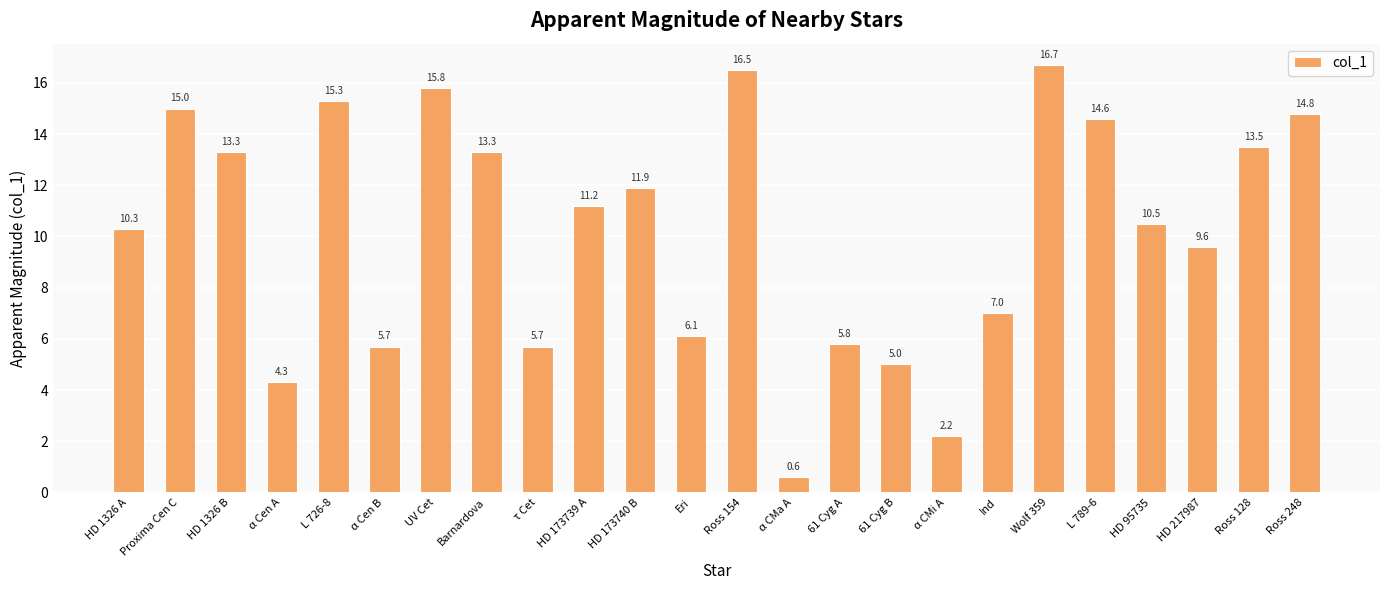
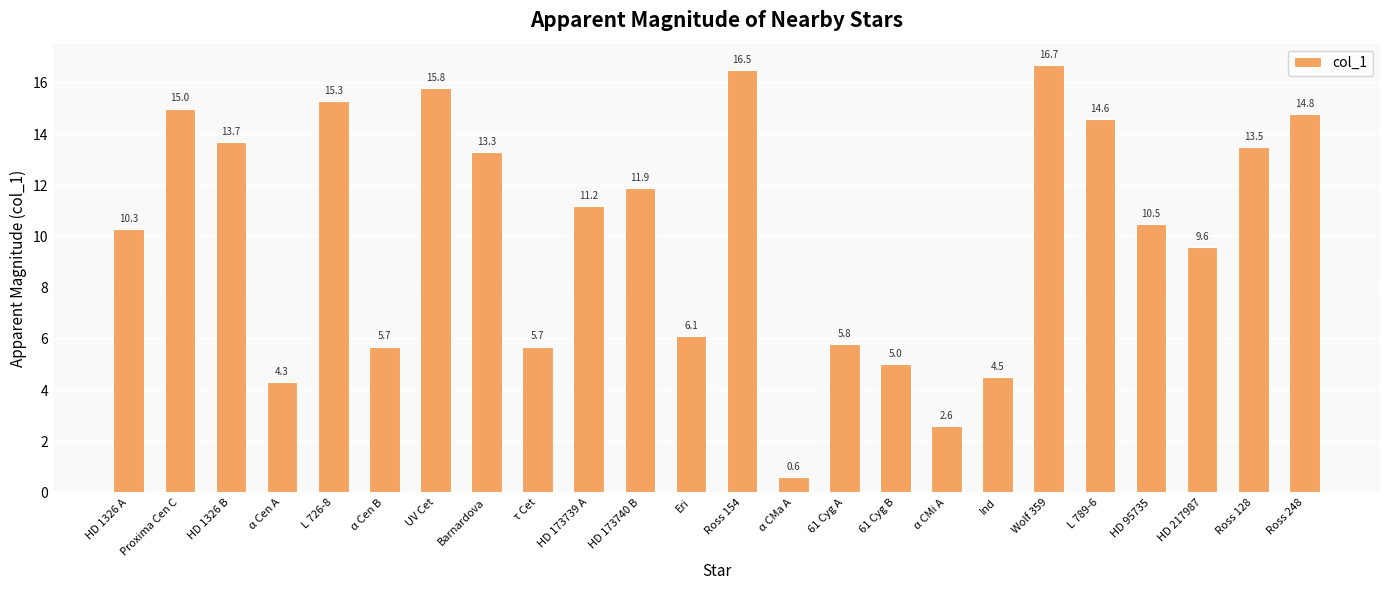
  {
    "HD 1326 A": 10.3,
    "Proxima Cen C": 15.0,
-   "HD 1326 B": 13.3,
+   "HD 1326 B": 13.7,
    "α Cen A": 4.3,
    "L 726-8": 15.3,
    "α Cen B": 5.7,
    "UV Cet": 15.8,
    "Barnardova": 13.3,
    "τ Cet": 5.7,
    "HD 173739 A": 11.2,
    "HD 173740 B": 11.9,
    "Eri": 6.1,
    "Ross 154": 16.5,
    "α CMa A": 0.6,
    "61 Cyg A": 5.8,
    "61 Cyg B": 5.0,
-   "α CMi A": 2.2,
-   "Ind": 7.0,
+   "α CMi A": 2.6,
+   "Ind": 4.5,
    "Wolf 359": 16.7,
    "L 789-6": 14.6,
    "HD 95735": 10.5,
    "HD 217987": 9.6,
    "Ross 128": 13.5,
    "Ross 248": 14.8
  }
